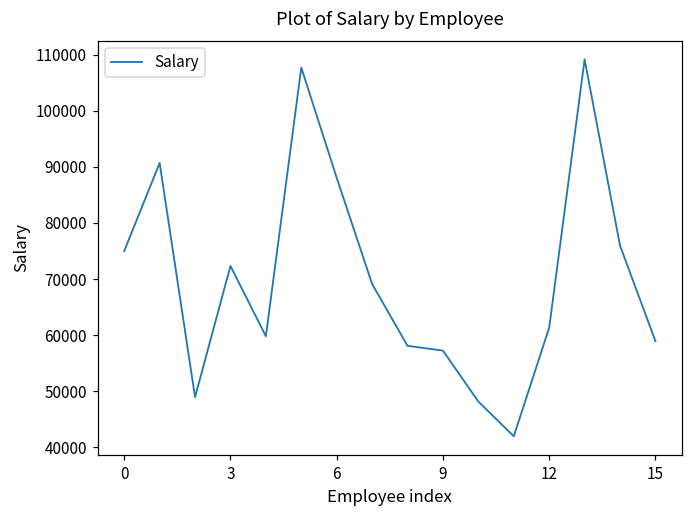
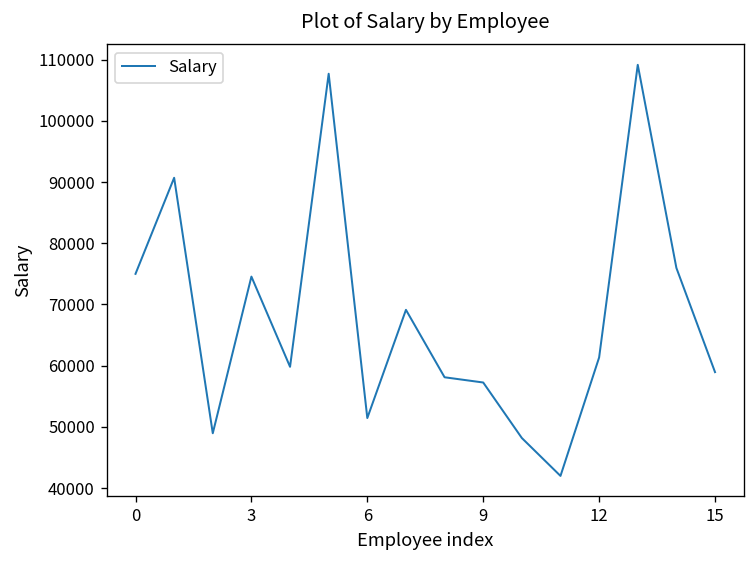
  {
    "0": 75000,
-   "3": 72000,
-   "6": 88000,
+   "3": 75000,
+   "6": 51000,
    "9": 57000,
    "12": 61000,
    "15": 59000
  }
